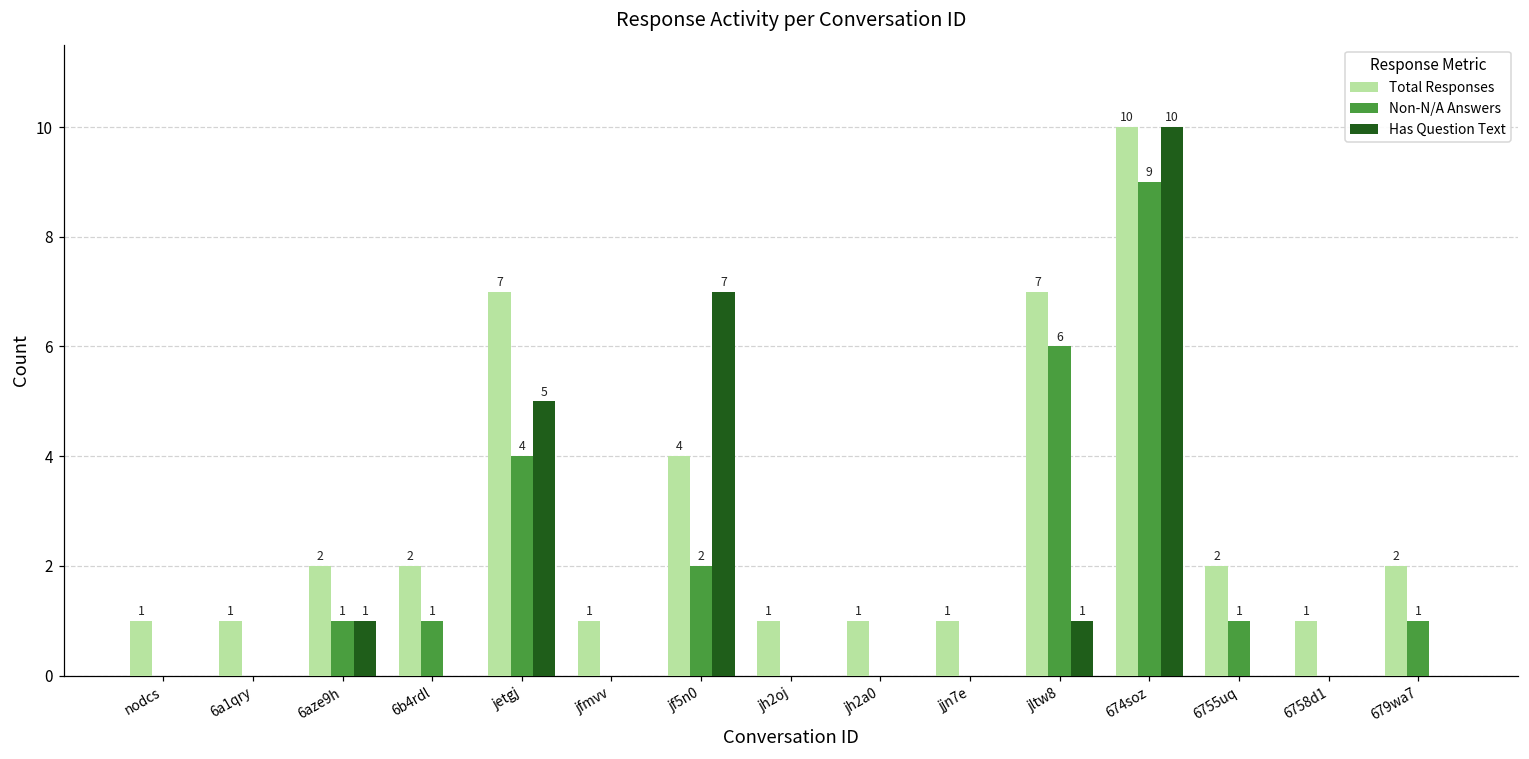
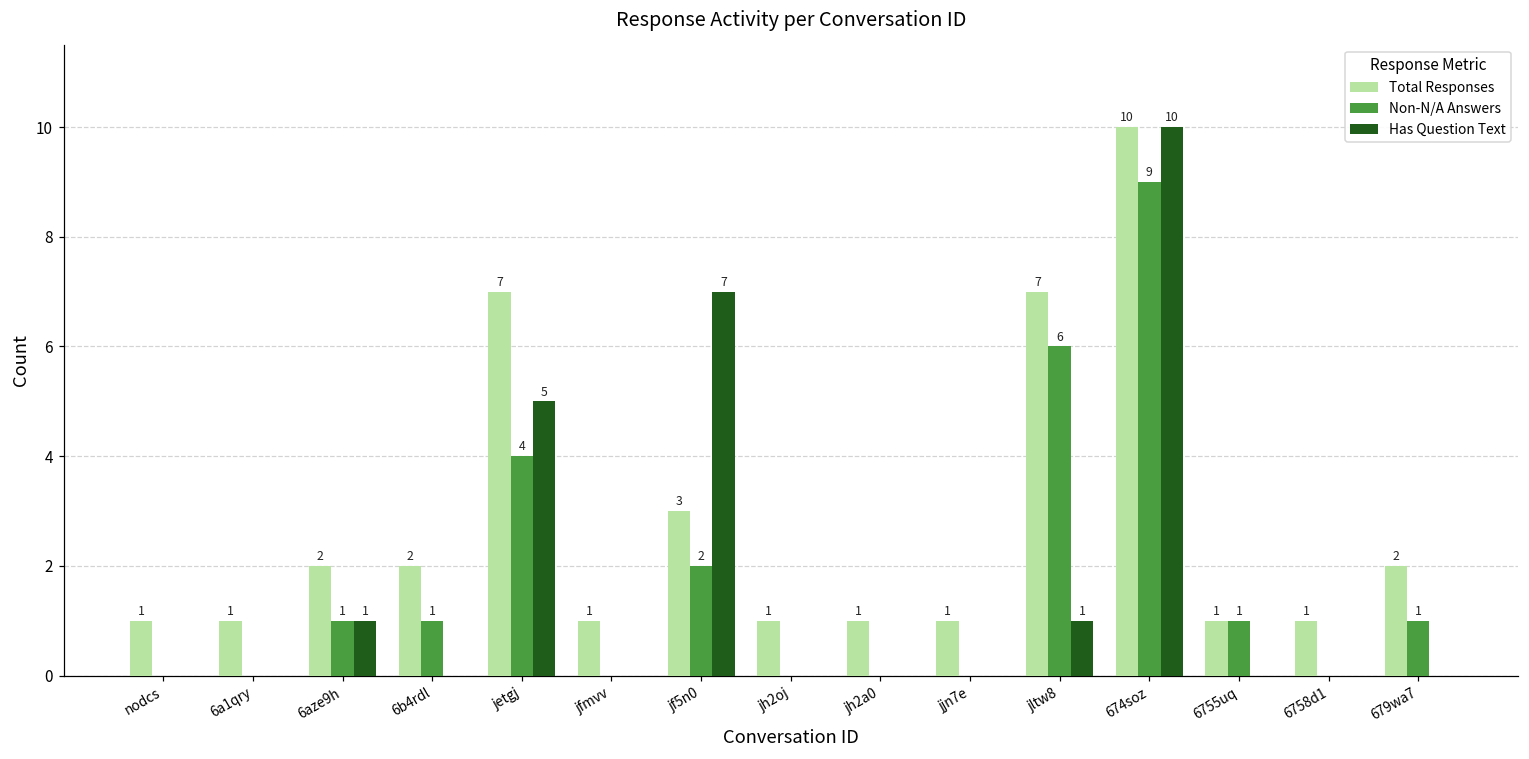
  {
    "Total Responses": {
      "nodcs": 1,
      "6a1qry": 1,
      "6aze9h": 2,
      "6b4rdl": 2,
      "jetgj": 7,
      "jfmvv": 1,
-     "jf5n0": 4,
+     "jf5n0": 3,
      "jh2oj": 1,
      "jh2a0": 1,
      "jjn7e": 1,
      "jltw8": 7,
      "674soz": 10,
-     "6755uq": 2,
+     "6755uq": 1,
      "6758d1": 1,
      "679wa7": 2
    },
    "Non-N/A Answers": {
      "6aze9h": 1,
      "6b4rdl": 1,
      "jetgj": 4,
      "jf5n0": 2,
      "jltw8": 6,
      "674soz": 9,
      "6755uq": 1,
      "679wa7": 1
    },
    "Has Question Text": {
      "6aze9h": 1,
      "jetgj": 5,
      "jf5n0": 7,
      "jltw8": 1,
      "674soz": 10
    }
  }
